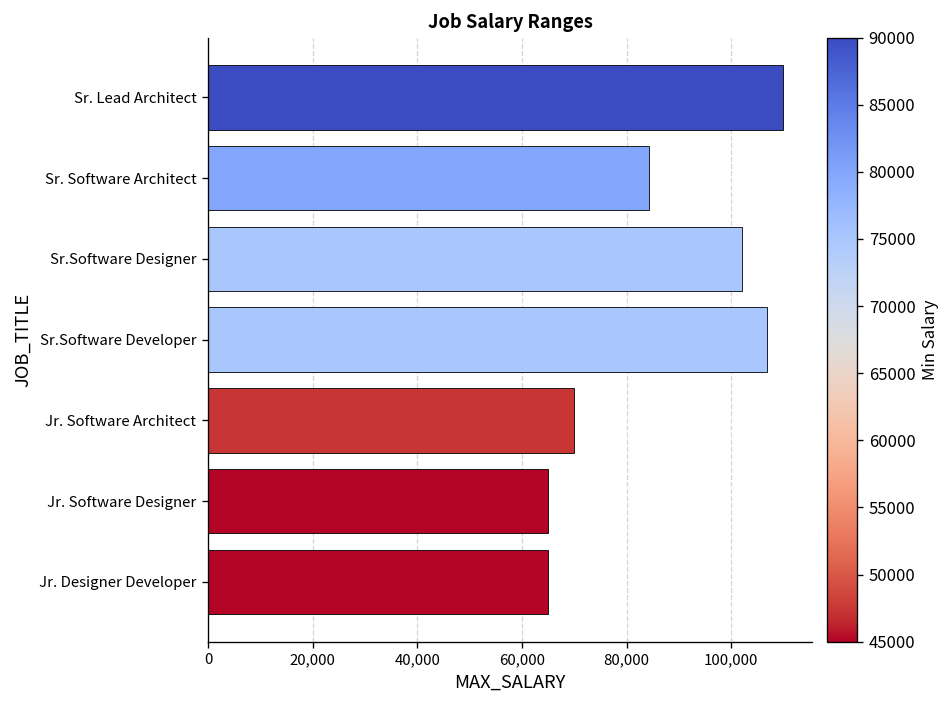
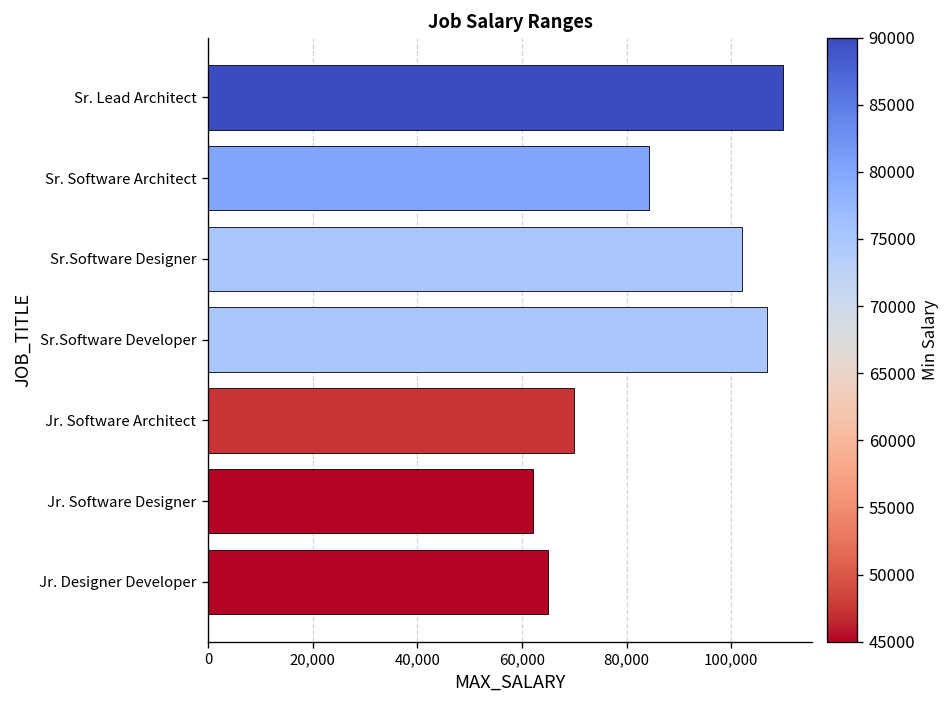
  {
    "Sr. Lead Architect": "110,000",
    "Sr. Software Architect": "84,000",
    "Sr.Software Designer": "102,000",
    "Sr.Software Developer": "107,000",
    "Jr. Software Architect": "70,000",
-   "Jr. Software Designer": "65,000",
+   "Jr. Software Designer": "62,000",
    "Jr. Designer Developer": "65,000"
  }
